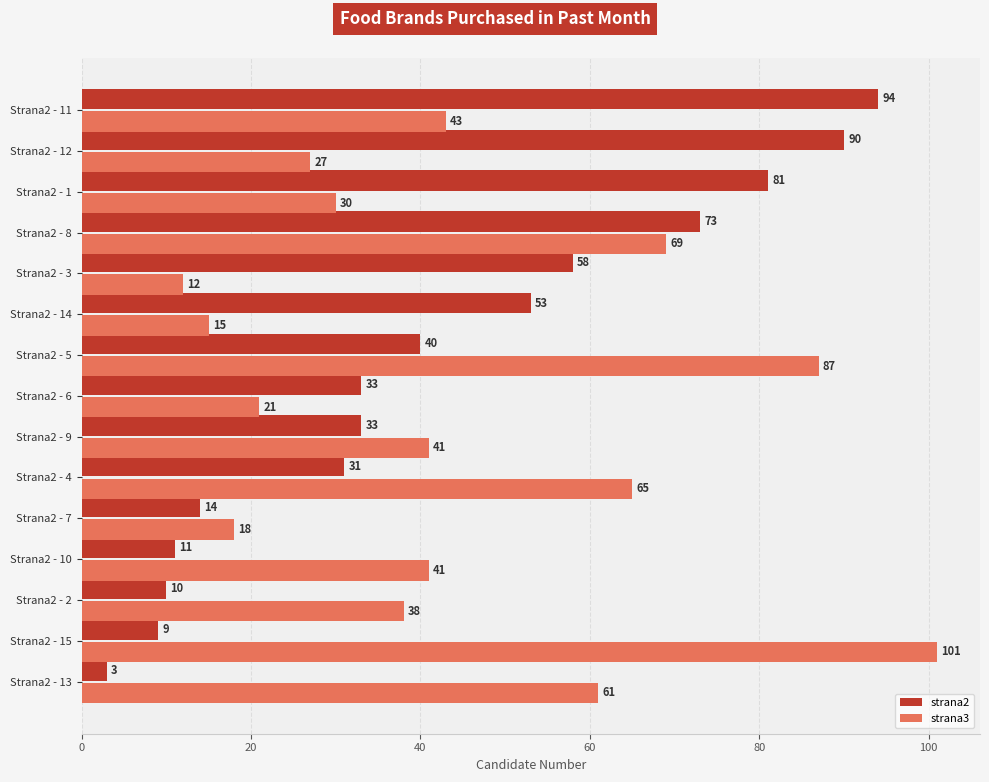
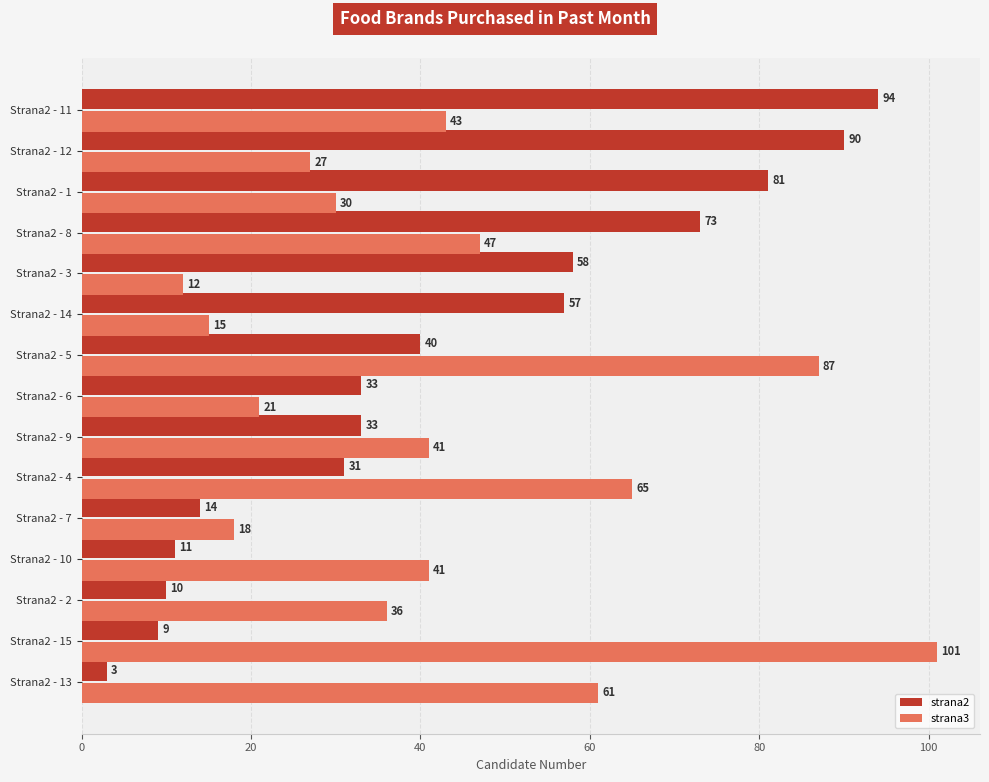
  {
    "strana2": {
      "Strana2 - 11": 94,
      "Strana2 - 12": 90,
      "Strana2 - 1": 81,
      "Strana2 - 8": 73,
      "Strana2 - 3": 58,
-     "Strana2 - 14": 53,
+     "Strana2 - 14": 57,
      "Strana2 - 5": 40,
      "Strana2 - 6": 33,
      "Strana2 - 9": 33,
      "Strana2 - 4": 31,
      "Strana2 - 7": 14,
      "Strana2 - 10": 11,
      "Strana2 - 2": 10,
      "Strana2 - 15": 9,
      "Strana2 - 13": 3
    },
    "strana3": {
      "Strana2 - 11": 43,
      "Strana2 - 12": 27,
      "Strana2 - 1": 30,
-     "Strana2 - 8": 69,
+     "Strana2 - 8": 47,
      "Strana2 - 3": 12,
      "Strana2 - 14": 15,
      "Strana2 - 5": 87,
      "Strana2 - 6": 21,
      "Strana2 - 9": 41,
      "Strana2 - 4": 65,
      "Strana2 - 7": 18,
      "Strana2 - 10": 41,
-     "Strana2 - 2": 38,
+     "Strana2 - 2": 36,
      "Strana2 - 15": 101,
      "Strana2 - 13": 61
    }
  }
